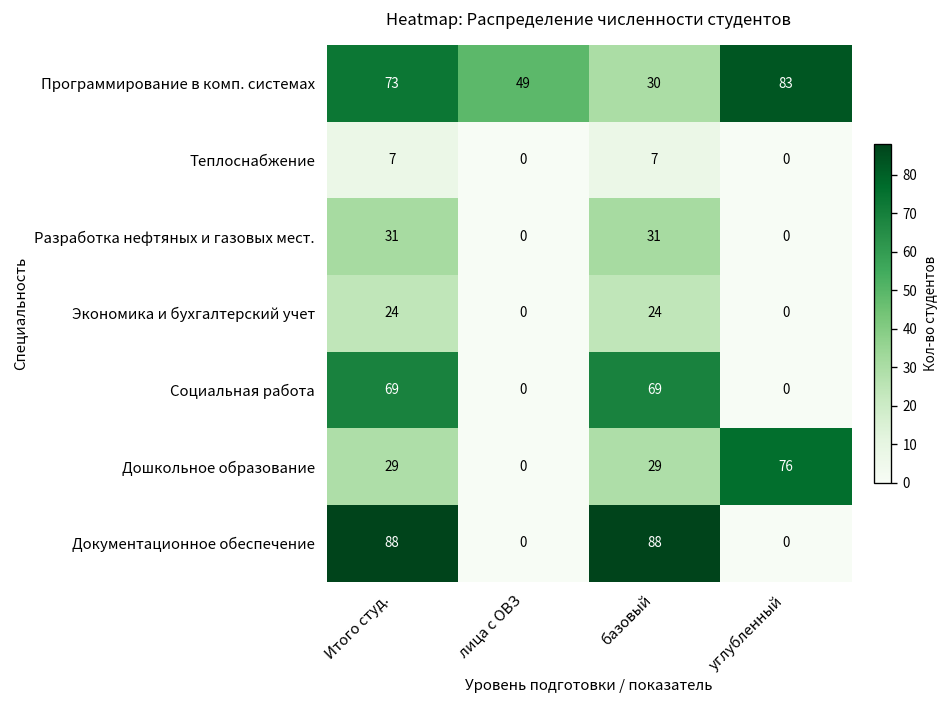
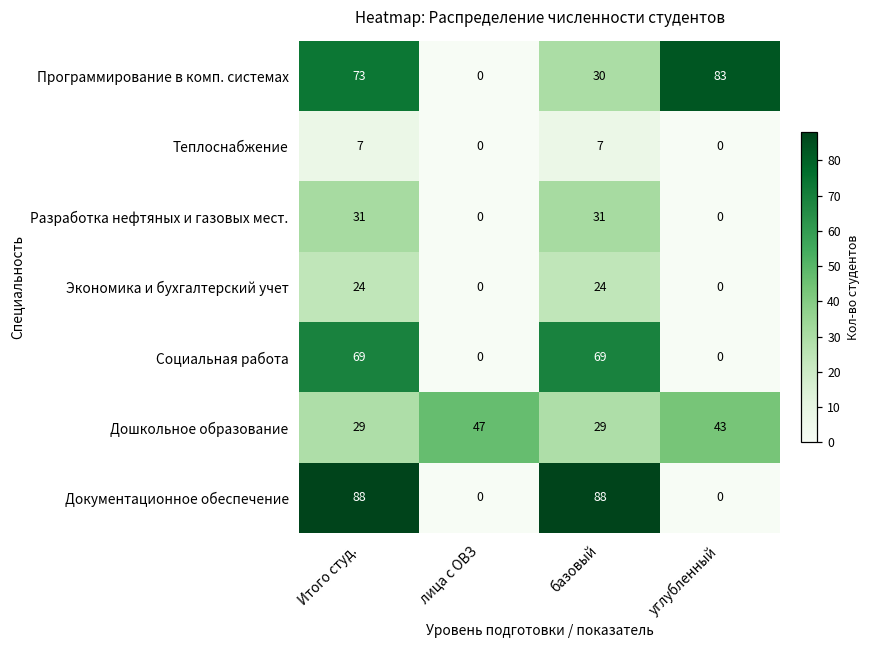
  {
    "Программирование в комп. системах": {
      "Итого студ.": 73,
-     "лица с ОВЗ": 49,
+     "лица с ОВЗ": 0,
      "базовый": 30,
      "углубленный": 83
    },
    "Теплоснабжение": {
      "Итого студ.": 7,
      "лица с ОВЗ": 0,
      "базовый": 7,
      "углубленный": 0
    },
    "Разработка нефтяных и газовых мест.": {
      "Итого студ.": 31,
      "лица с ОВЗ": 0,
      "базовый": 31,
      "углубленный": 0
    },
    "Экономика и бухгалтерский учет": {
      "Итого студ.": 24,
      "лица с ОВЗ": 0,
      "базовый": 24,
      "углубленный": 0
    },
    "Социальная работа": {
      "Итого студ.": 69,
      "лица с ОВЗ": 0,
      "базовый": 69,
      "углубленный": 0
    },
    "Дошкольное образование": {
      "Итого студ.": 29,
-     "лица с ОВЗ": 0,
+     "лица с ОВЗ": 47,
      "базовый": 29,
-     "углубленный": 76
+     "углубленный": 43
    },
    "Документационное обеспечение": {
      "Итого студ.": 88,
      "лица с ОВЗ": 0,
      "базовый": 88,
      "углубленный": 0
    }
  }
